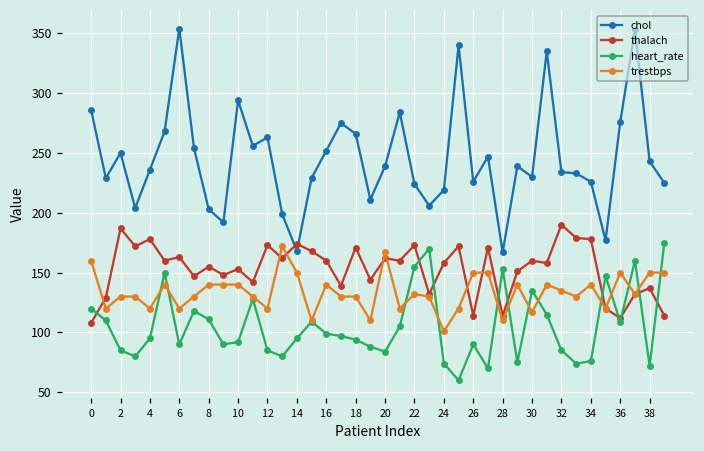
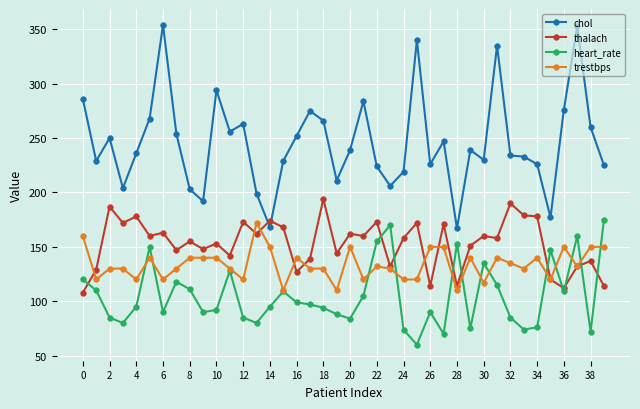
  {
    "chol": {
      "0": 286,
      "2": 250,
      "4": 236,
      "6": 354,
      "8": 203,
      "10": 294,
      "12": 263,
      "14": 168,
      "16": 252,
      "18": 266,
      "20": 239,
      "22": 224,
      "24": 219,
      "26": 226,
      "28": 167,
      "30": 230,
      "32": 234,
      "34": 226,
      "36": 276,
-     "38": 243
+     "38": 260
    },
    "thalach": {
      "0": 108,
      "2": 187,
      "4": 178,
      "6": 163,
      "8": 155,
      "10": 153,
      "12": 173,
      "14": 174,
-     "16": 160,
-     "18": 171,
+     "16": 127,
+     "18": 194,
      "20": 162,
      "22": 173,
      "24": 158,
      "26": 114,
      "28": 114,
      "30": 160,
      "32": 190,
      "34": 178,
      "36": 112,
      "38": 137
    },
    "heart_rate": {
      "0": 120,
      "2": 85,
      "4": 95,
      "6": 90,
      "8": 111,
      "10": 92,
      "12": 85,
      "14": 95,
      "16": 99,
      "18": 94,
      "20": 84,
      "22": 155,
      "24": 74,
      "26": 90,
      "28": 153,
      "30": 135,
      "32": 85,
      "34": 76,
      "36": 109,
      "38": 72
    },
    "trestbps": {
      "0": 160,
      "2": 130,
      "4": 120,
      "6": 120,
      "8": 140,
      "10": 140,
      "12": 120,
      "14": 150,
      "16": 140,
      "18": 130,
-     "20": 167,
+     "20": 150,
      "22": 132,
-     "24": 101,
+     "24": 120,
      "26": 150,
      "28": 110,
      "30": 117,
      "32": 135,
      "34": 140,
      "36": 150,
      "38": 150
    }
  }
